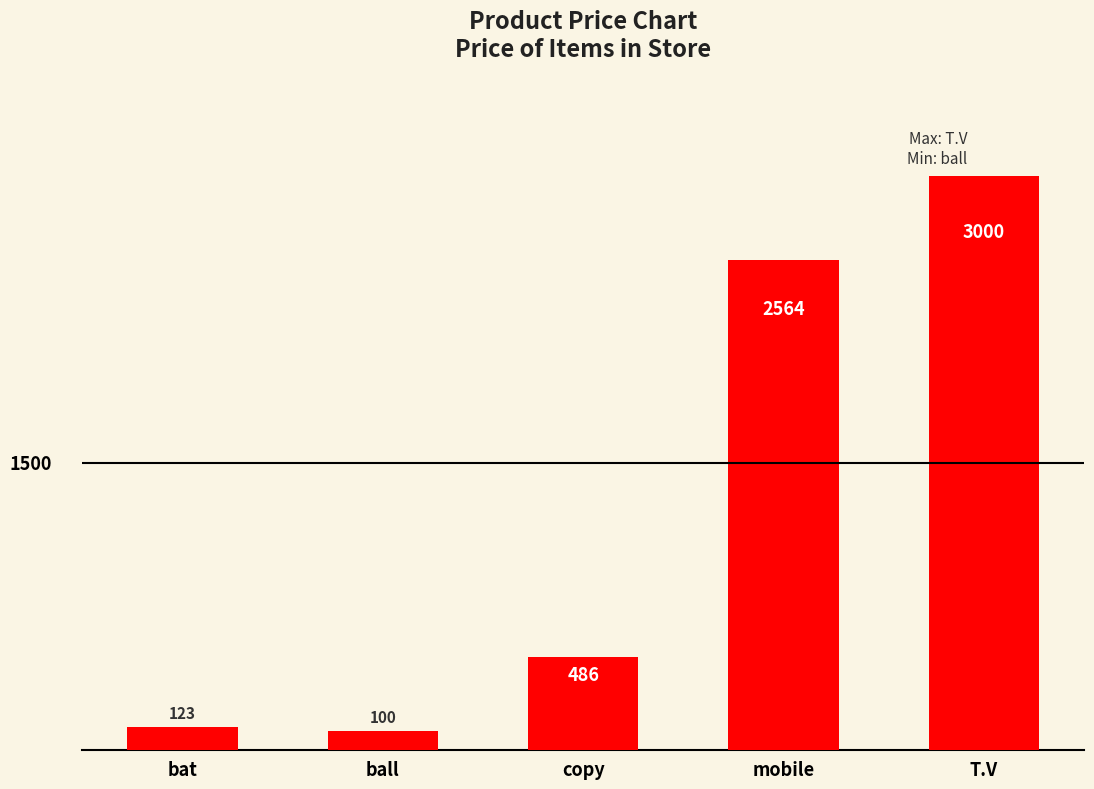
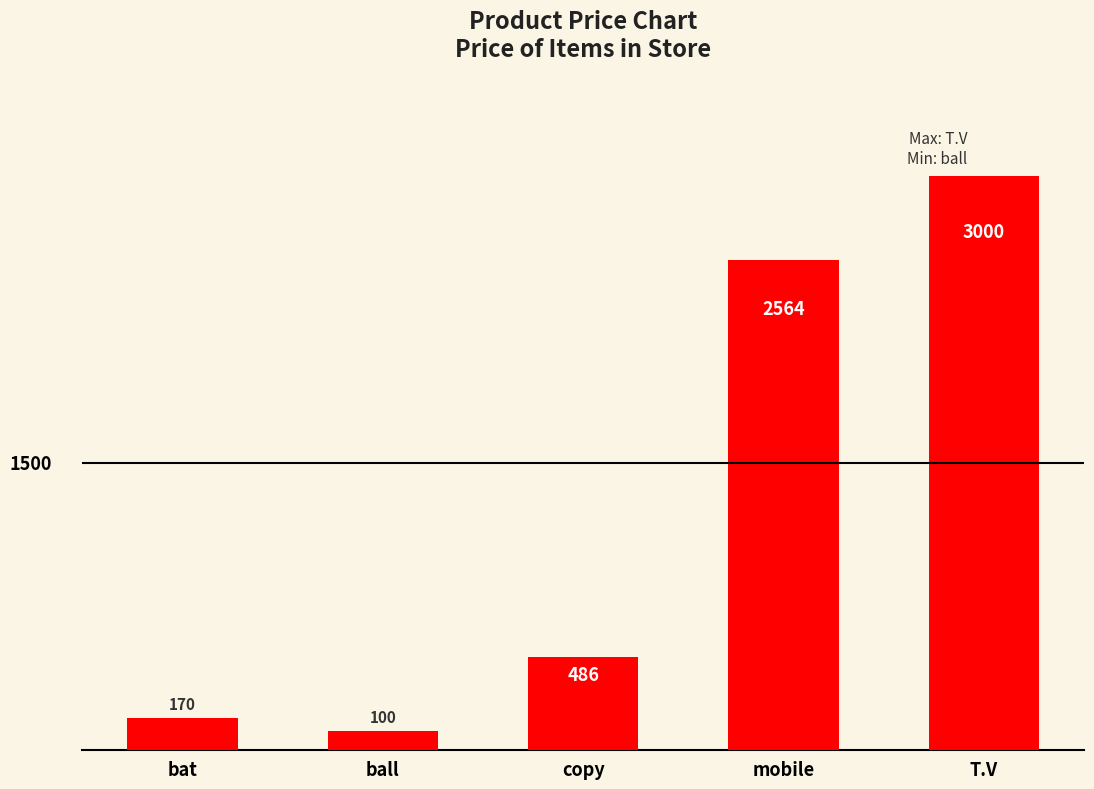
  {
-   "bat": 123,
+   "bat": 170,
    "ball": 100,
    "copy": 486,
    "mobile": 2564,
    "T.V": 3000
  }
